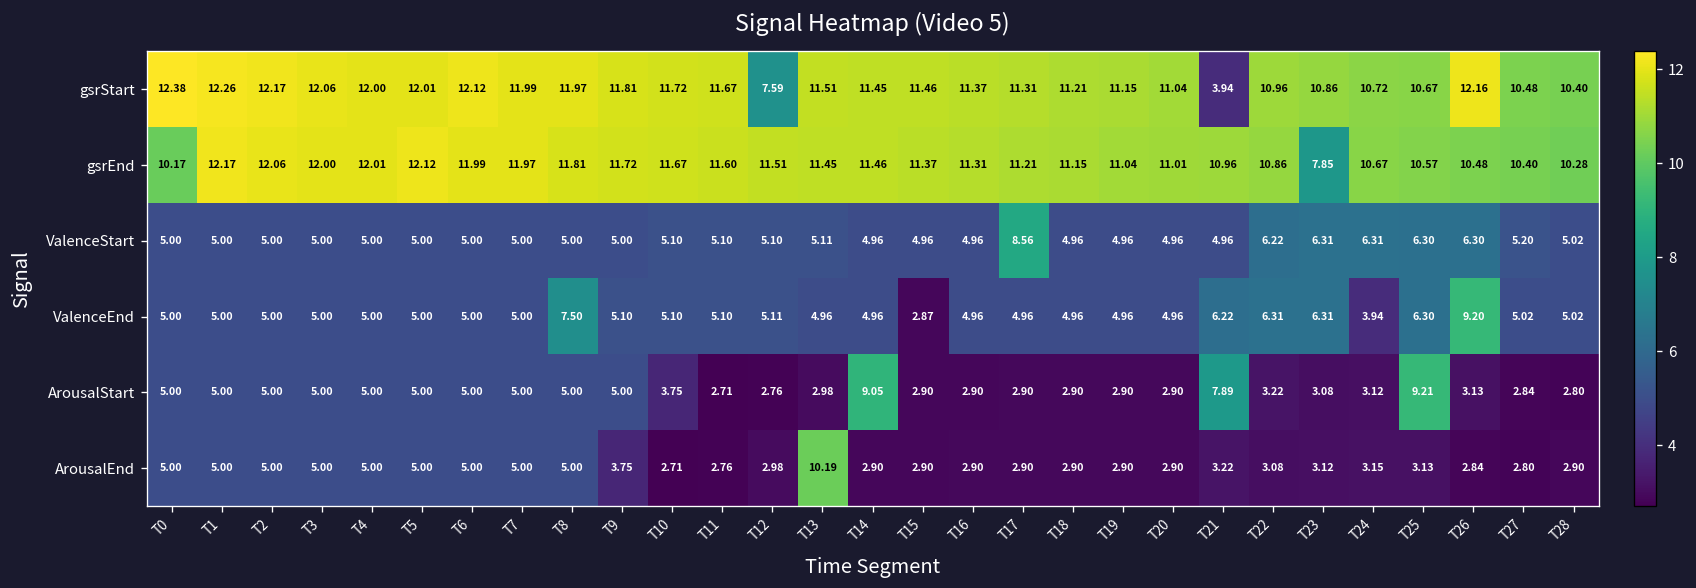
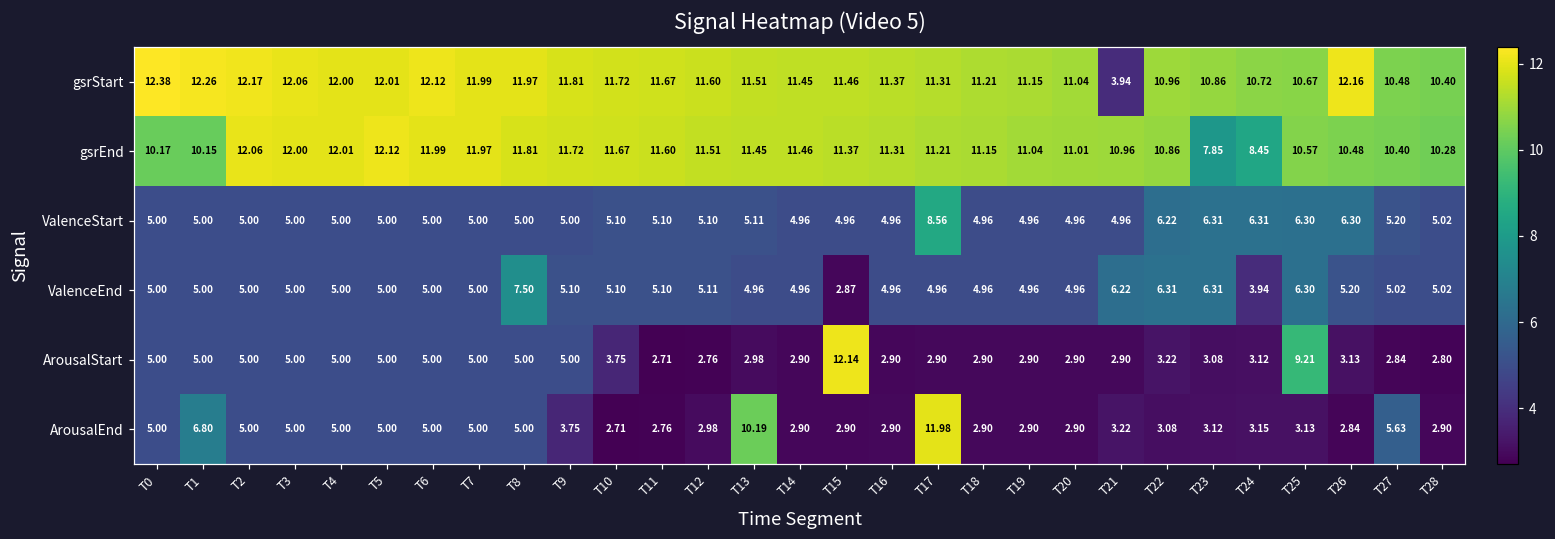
  {
    "gsrStart": {
      "T0": 12.38,
      "T1": 12.26,
      "T2": 12.17,
      "T3": 12.06,
      "T4": 12.00,
      "T5": 12.01,
      "T6": 12.12,
      "T7": 11.99,
      "T8": 11.97,
      "T9": 11.81,
      "T10": 11.72,
      "T11": 11.67,
-     "T12": 7.59,
+     "T12": 11.60,
      "T13": 11.51,
      "T14": 11.45,
      "T15": 11.46,
      "T16": 11.37,
      "T17": 11.31,
      "T18": 11.21,
      "T19": 11.15,
      "T20": 11.04,
      "T21": 3.94,
      "T22": 10.96,
      "T23": 10.86,
      "T24": 10.72,
      "T25": 10.67,
      "T26": 12.16,
      "T27": 10.48,
      "T28": 10.40
    },
    "gsrEnd": {
      "T0": 10.17,
-     "T1": 12.17,
+     "T1": 10.15,
      "T2": 12.06,
      "T3": 12.00,
      "T4": 12.01,
      "T5": 12.12,
      "T6": 11.99,
      "T7": 11.97,
      "T8": 11.81,
      "T9": 11.72,
      "T10": 11.67,
      "T11": 11.60,
      "T12": 11.51,
      "T13": 11.45,
      "T14": 11.46,
      "T15": 11.37,
      "T16": 11.31,
      "T17": 11.21,
      "T18": 11.15,
      "T19": 11.04,
      "T20": 11.01,
      "T21": 10.96,
      "T22": 10.86,
      "T23": 7.85,
-     "T24": 10.67,
+     "T24": 8.45,
      "T25": 10.57,
      "T26": 10.48,
      "T27": 10.40,
      "T28": 10.28
    },
    "ValenceStart": {
      "T0": 5.00,
      "T1": 5.00,
      "T2": 5.00,
      "T3": 5.00,
      "T4": 5.00,
      "T5": 5.00,
      "T6": 5.00,
      "T7": 5.00,
      "T8": 5.00,
      "T9": 5.00,
      "T10": 5.10,
      "T11": 5.10,
      "T12": 5.10,
      "T13": 5.11,
      "T14": 4.96,
      "T15": 4.96,
      "T16": 4.96,
      "T17": 8.56,
      "T18": 4.96,
      "T19": 4.96,
      "T20": 4.96,
      "T21": 4.96,
      "T22": 6.22,
      "T23": 6.31,
      "T24": 6.31,
      "T25": 6.30,
      "T26": 6.30,
      "T27": 5.20,
      "T28": 5.02
    },
    "ValenceEnd": {
      "T0": 5.00,
      "T1": 5.00,
      "T2": 5.00,
      "T3": 5.00,
      "T4": 5.00,
      "T5": 5.00,
      "T6": 5.00,
      "T7": 5.00,
      "T8": 7.50,
      "T9": 5.10,
      "T10": 5.10,
      "T11": 5.10,
      "T12": 5.11,
      "T13": 4.96,
      "T14": 4.96,
      "T15": 2.87,
      "T16": 4.96,
      "T17": 4.96,
      "T18": 4.96,
      "T19": 4.96,
      "T20": 4.96,
      "T21": 6.22,
      "T22": 6.31,
      "T23": 6.31,
      "T24": 3.94,
      "T25": 6.30,
-     "T26": 9.20,
+     "T26": 5.20,
      "T27": 5.02,
      "T28": 5.02
    },
    "ArousalStart": {
      "T0": 5.00,
      "T1": 5.00,
      "T2": 5.00,
      "T3": 5.00,
      "T4": 5.00,
      "T5": 5.00,
      "T6": 5.00,
      "T7": 5.00,
      "T8": 5.00,
      "T9": 5.00,
      "T10": 3.75,
      "T11": 2.71,
      "T12": 2.76,
      "T13": 2.98,
-     "T14": 9.05,
-     "T15": 2.90,
+     "T14": 2.90,
+     "T15": 12.14,
      "T16": 2.90,
      "T17": 2.90,
      "T18": 2.90,
      "T19": 2.90,
      "T20": 2.90,
-     "T21": 7.89,
+     "T21": 2.90,
      "T22": 3.22,
      "T23": 3.08,
      "T24": 3.12,
      "T25": 9.21,
      "T26": 3.13,
      "T27": 2.84,
      "T28": 2.80
    },
    "ArousalEnd": {
      "T0": 5.00,
-     "T1": 5.00,
+     "T1": 6.80,
      "T2": 5.00,
      "T3": 5.00,
      "T4": 5.00,
      "T5": 5.00,
      "T6": 5.00,
      "T7": 5.00,
      "T8": 5.00,
      "T9": 3.75,
      "T10": 2.71,
      "T11": 2.76,
      "T12": 2.98,
      "T13": 10.19,
      "T14": 2.90,
      "T15": 2.90,
      "T16": 2.90,
-     "T17": 2.90,
+     "T17": 11.98,
      "T18": 2.90,
      "T19": 2.90,
      "T20": 2.90,
      "T21": 3.22,
      "T22": 3.08,
      "T23": 3.12,
      "T24": 3.15,
      "T25": 3.13,
      "T26": 2.84,
-     "T27": 2.80,
+     "T27": 5.63,
      "T28": 2.90
    }
  }
